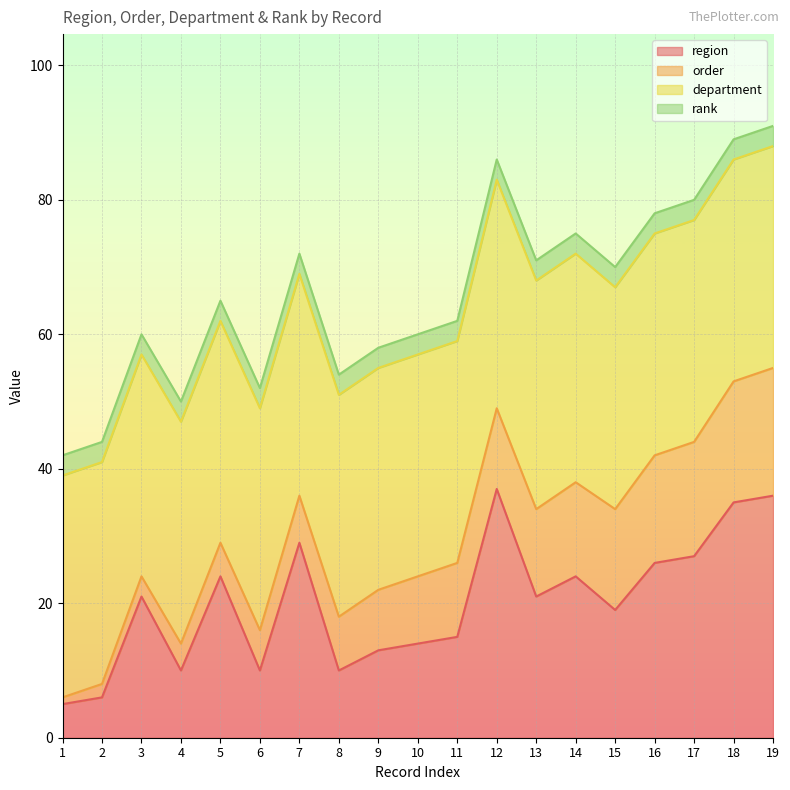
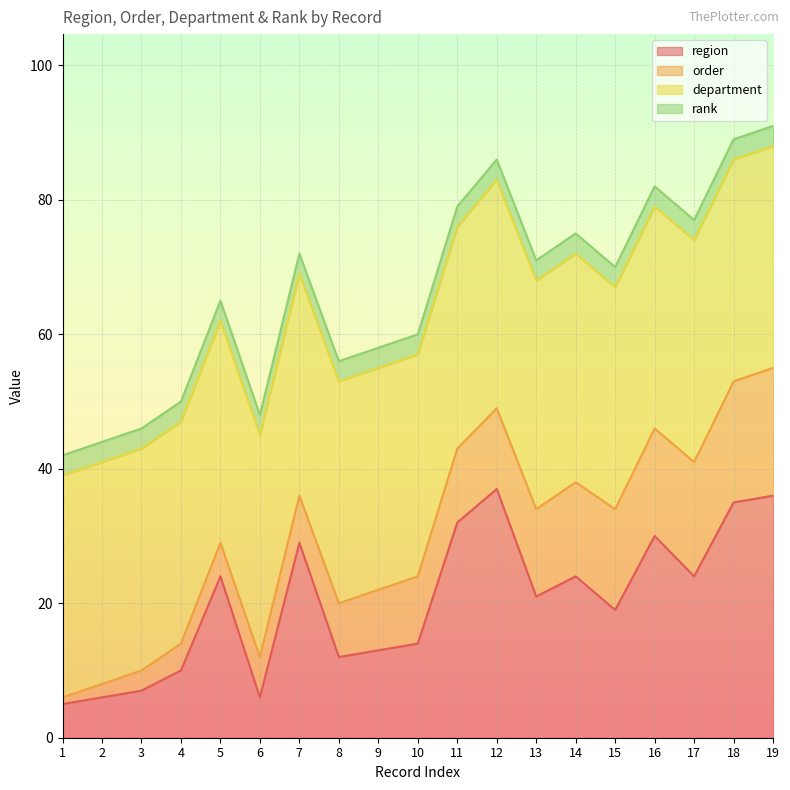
  {
    "region": {
      "1": 5,
      "2": 6,
-     "3": 21,
+     "3": 7,
      "4": 10,
      "5": 24,
-     "6": 10,
+     "6": 6,
      "7": 29,
-     "8": 10,
+     "8": 12,
      "9": 13,
      "10": 14,
-     "11": 15,
+     "11": 32,
      "12": 37,
      "13": 21,
      "14": 24,
      "15": 19,
-     "16": 26,
-     "17": 27,
+     "16": 30,
+     "17": 24,
      "18": 35,
      "19": 36
    },
    "rank": {
      "1": 3,
      "2": 3,
      "3": 3,
      "4": 3,
      "5": 3,
      "6": 3,
      "7": 3,
      "8": 3,
      "9": 3,
      "10": 3,
      "11": 3,
      "12": 3,
      "13": 3,
      "14": 3,
      "15": 3,
      "16": 3,
      "17": 3,
      "18": 3,
      "19": 3
    }
  }
